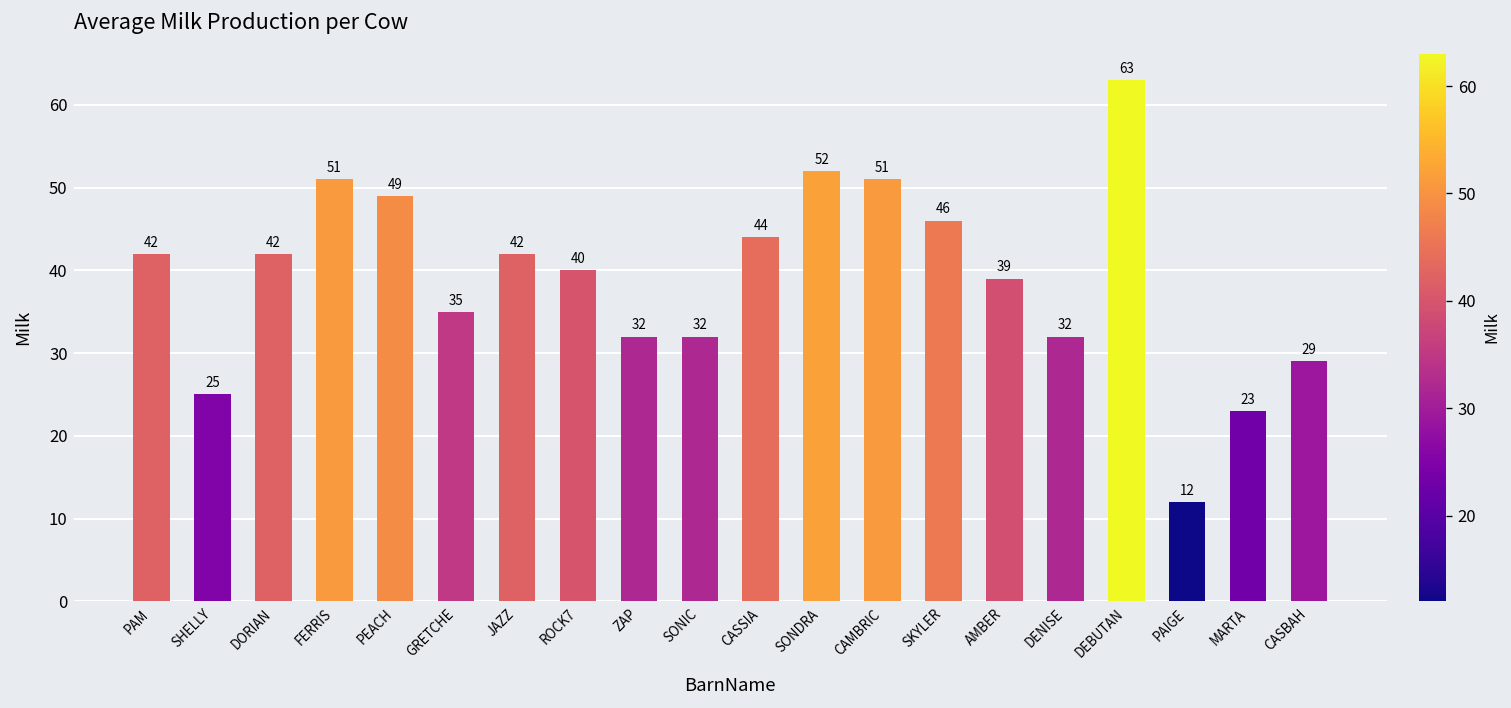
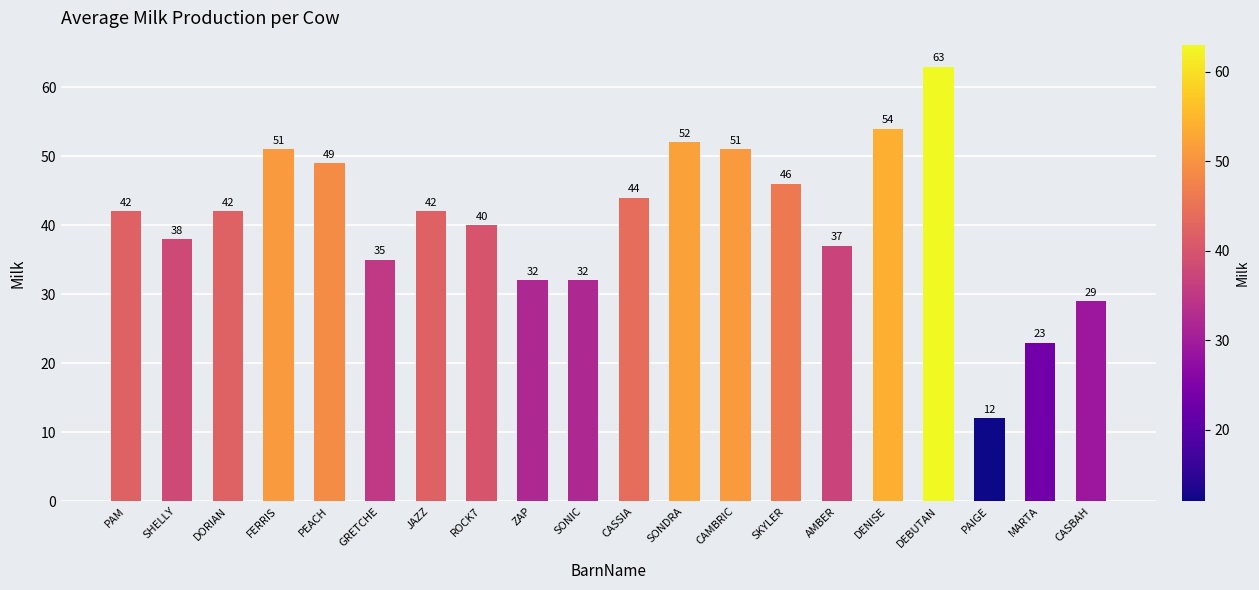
  {
    "PAM": 42,
-   "SHELLY": 25,
+   "SHELLY": 38,
    "DORIAN": 42,
    "FERRIS": 51,
    "PEACH": 49,
    "GRETCHE": 35,
    "JAZZ": 42,
    "ROCK7": 40,
    "ZAP": 32,
    "SONIC": 32,
    "CASSIA": 44,
    "SONDRA": 52,
    "CAMBRIC": 51,
    "SKYLER": 46,
-   "AMBER": 39,
-   "DENISE": 32,
+   "AMBER": 37,
+   "DENISE": 54,
    "DEBUTAN": 63,
    "PAIGE": 12,
    "MARTA": 23,
    "CASBAH": 29
  }
